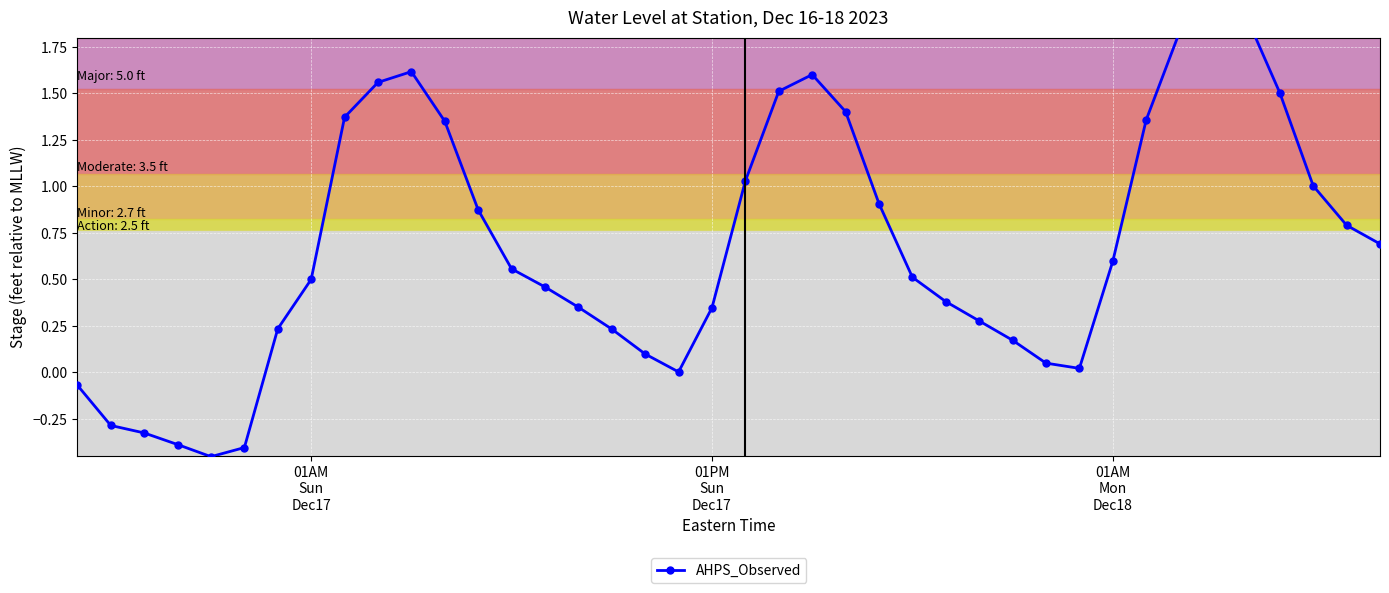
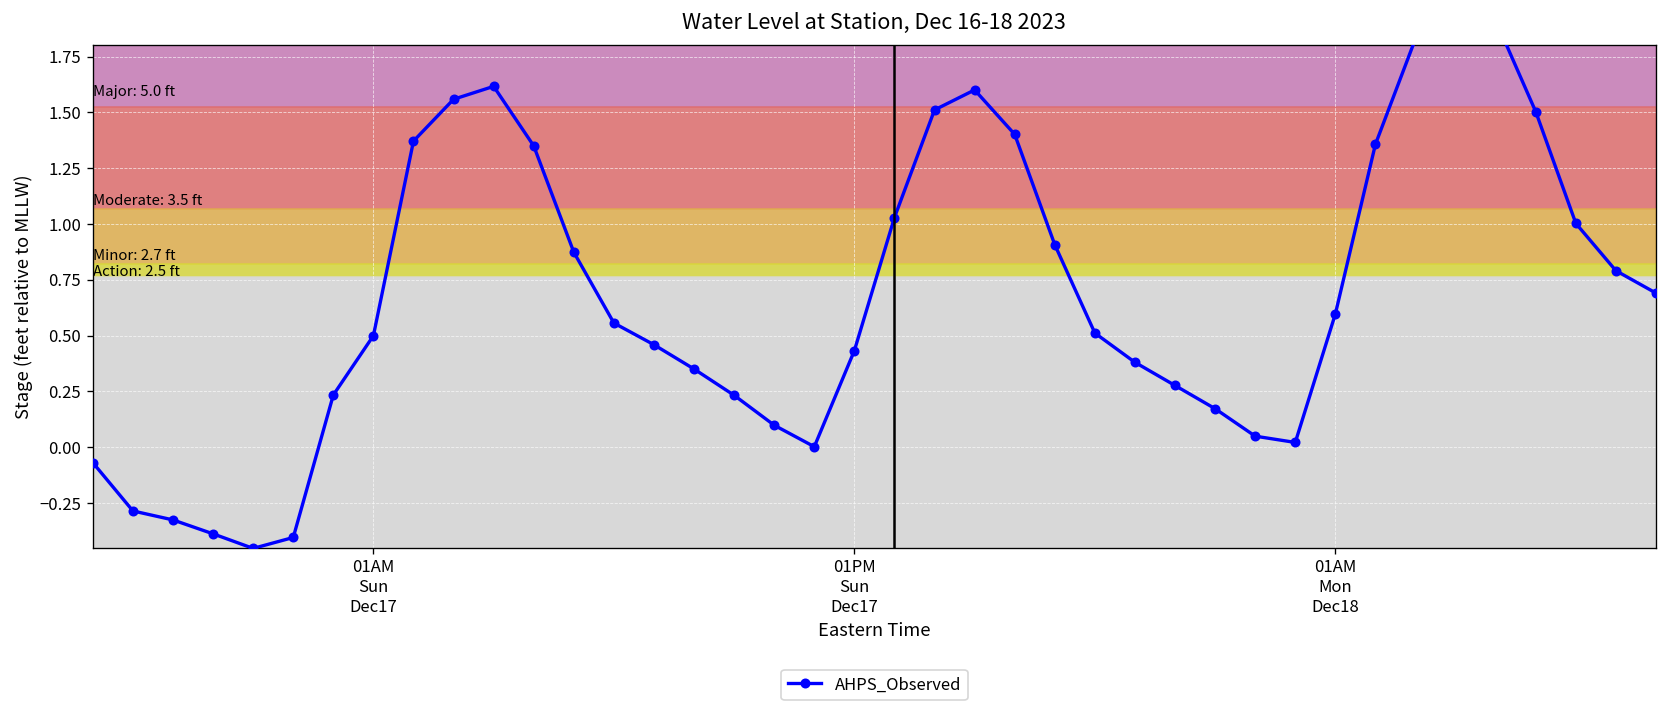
  {
    "01AM Sun Dec17": 0.50,
-   "01PM Sun Dec17": 0.35,
+   "01PM Sun Dec17": 0.43,
    "01AM Mon Dec18": 0.60
  }
